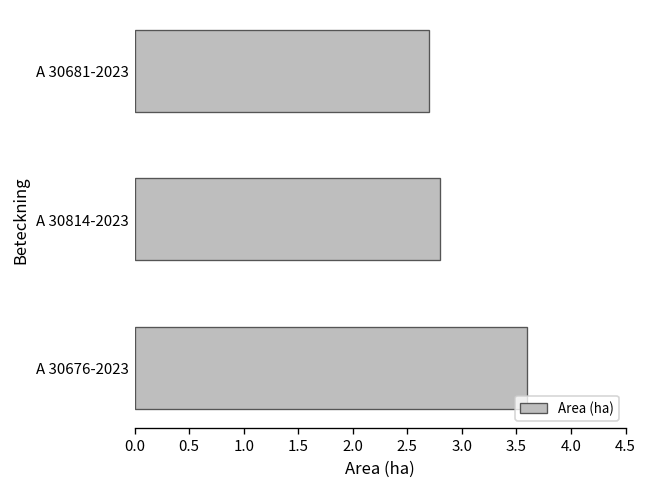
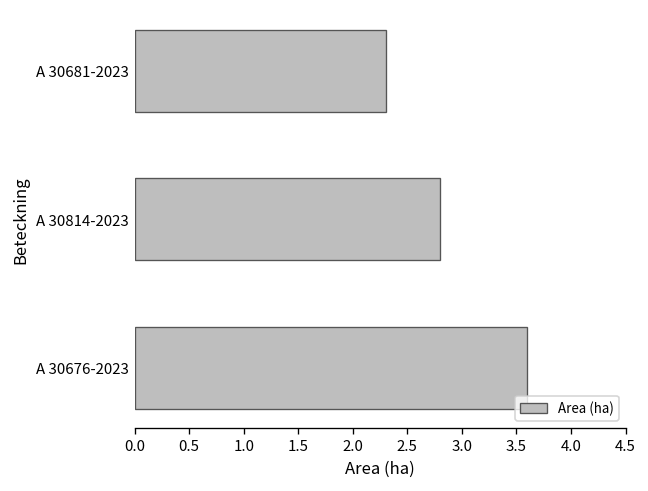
  {
-   "A 30681-2023": 2.7,
+   "A 30681-2023": 2.3,
    "A 30814-2023": 2.8,
    "A 30676-2023": 3.6
  }
